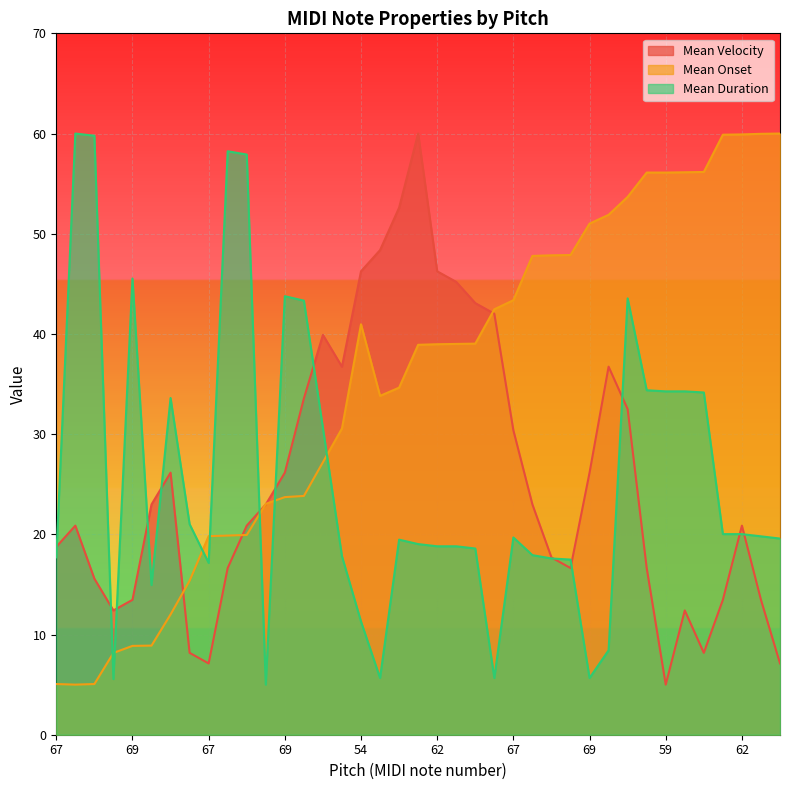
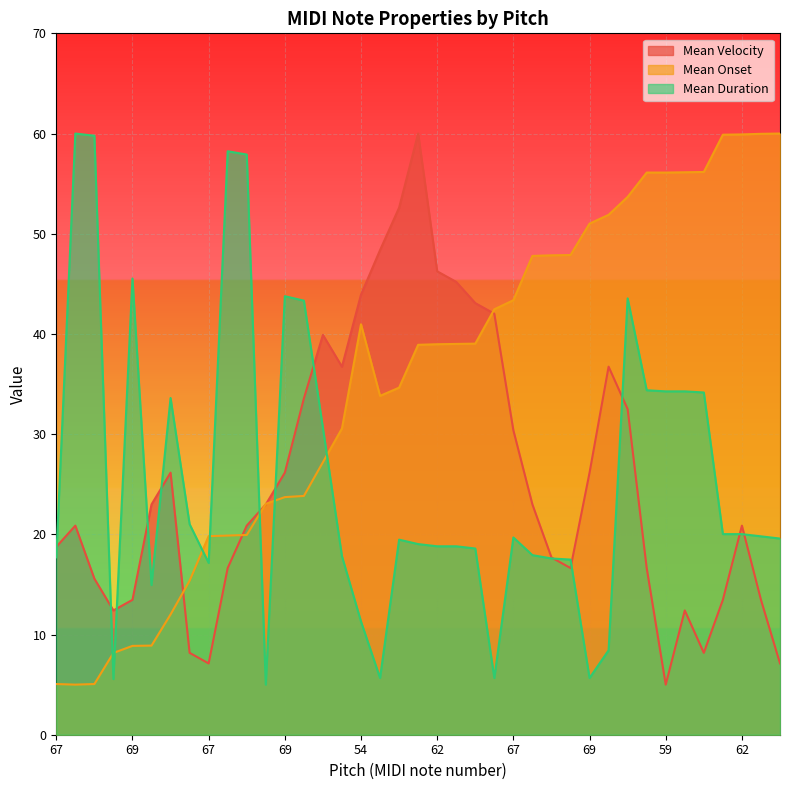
  {
    "Mean Velocity": {
-     "54": 46.2,
+     "54": 43.9,
      "59": 5.0
    },
    "Mean Onset": {
      "54": 41.0,
      "59": 56.1
    },
    "Mean Duration": {
      "54": 11.3,
      "59": 34.3
    }
  }
